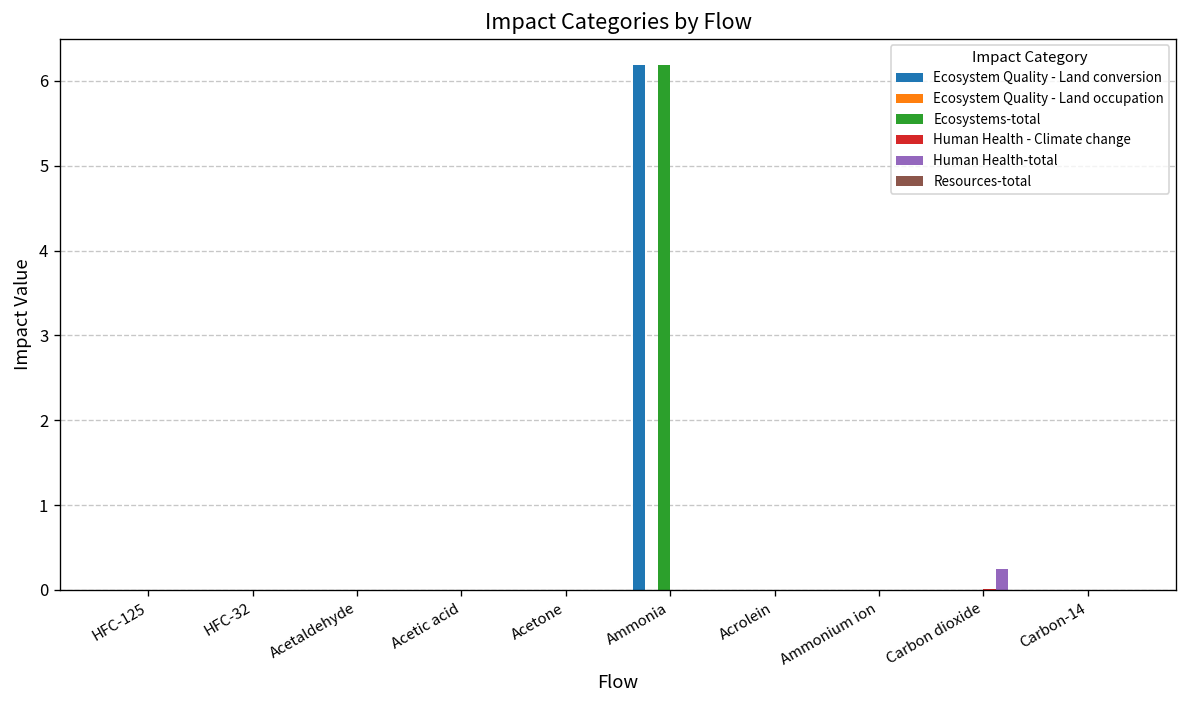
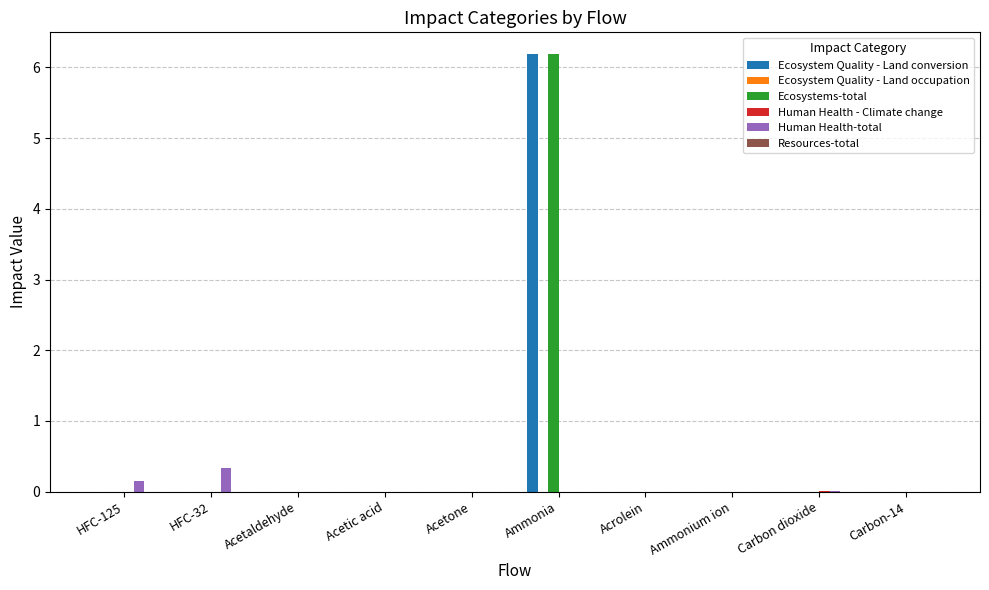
  {
    "Ecosystem Quality - Land conversion": {
      "HFC-125": 0.0,
      "HFC-32": 0.0,
      "Acetaldehyde": 0.0,
      "Acetic acid": 0.0,
      "Acetone": 0.0,
      "Ammonia": 6.2,
      "Acrolein": 0.0,
      "Ammonium ion": 0.0,
      "Carbon dioxide": 0.0,
      "Carbon-14": 0.0
    },
    "Ecosystem Quality - Land occupation": {
      "HFC-125": 0.0,
      "HFC-32": 0.0,
      "Acetaldehyde": 0.0,
      "Acetic acid": 0.0,
      "Acetone": 0.0,
      "Ammonia": 0.0,
      "Acrolein": 0.0,
      "Ammonium ion": 0.0,
      "Carbon dioxide": 0.0,
      "Carbon-14": 0.0
    },
    "Ecosystems-total": {
      "HFC-125": 0.0,
      "HFC-32": 0.0,
      "Acetaldehyde": 0.0,
      "Acetic acid": 0.0,
      "Acetone": 0.0,
      "Ammonia": 6.2,
      "Acrolein": 0.0,
      "Ammonium ion": 0.0,
      "Carbon dioxide": 0.0,
      "Carbon-14": 0.0
    },
    "Human Health - Climate change": {
      "Acetaldehyde": 0.0,
      "Acetic acid": 0.0,
      "Acetone": 0.0,
      "Ammonia": 0.0,
      "Acrolein": 0.0,
      "Ammonium ion": 0.0,
      "Carbon-14": 0.0
    },
    "Human Health-total": {
-     "HFC-125": 0.0,
-     "HFC-32": 0.0,
+     "HFC-125": 0.2,
+     "HFC-32": 0.3,
      "Acrolein": 0.0,
      "Ammonium ion": 0.0,
-     "Carbon dioxide": 0.2
+     "Carbon dioxide": 0.0
    },
    "Resources-total": {
      "HFC-125": 0.0,
      "HFC-32": 0.0,
      "Acetaldehyde": 0.0,
      "Acetic acid": 0.0,
      "Acetone": 0.0,
      "Ammonia": 0.0,
      "Acrolein": 0.0,
      "Ammonium ion": 0.0,
      "Carbon dioxide": 0.0,
      "Carbon-14": 0.0
    }
  }
